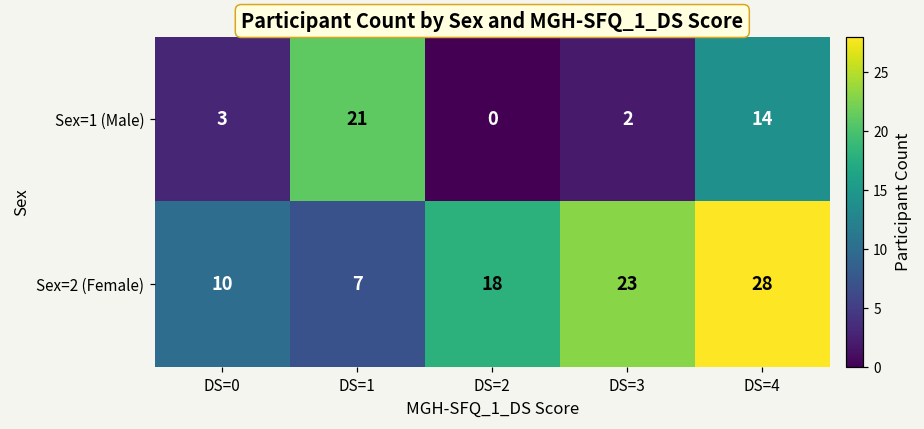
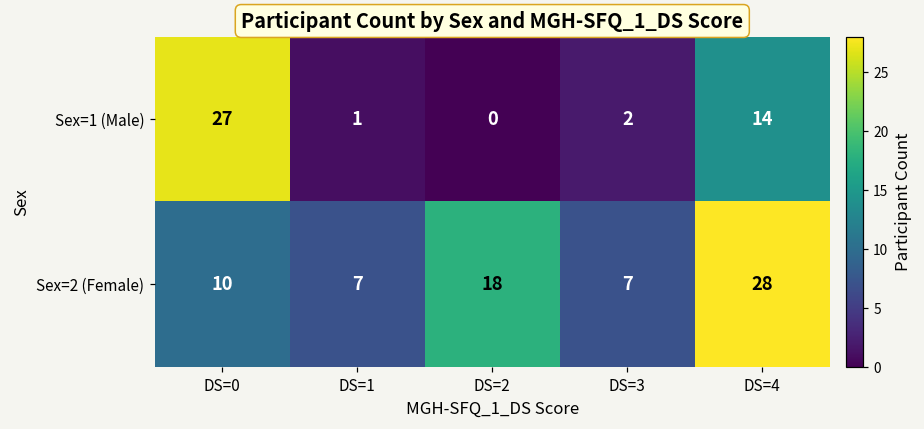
  {
    "Sex=1 (Male)": {
-     "DS=0": 3,
-     "DS=1": 21,
+     "DS=0": 27,
+     "DS=1": 1,
      "DS=2": 0,
      "DS=3": 2,
      "DS=4": 14
    },
    "Sex=2 (Female)": {
      "DS=0": 10,
      "DS=1": 7,
      "DS=2": 18,
-     "DS=3": 23,
+     "DS=3": 7,
      "DS=4": 28
    }
  }
